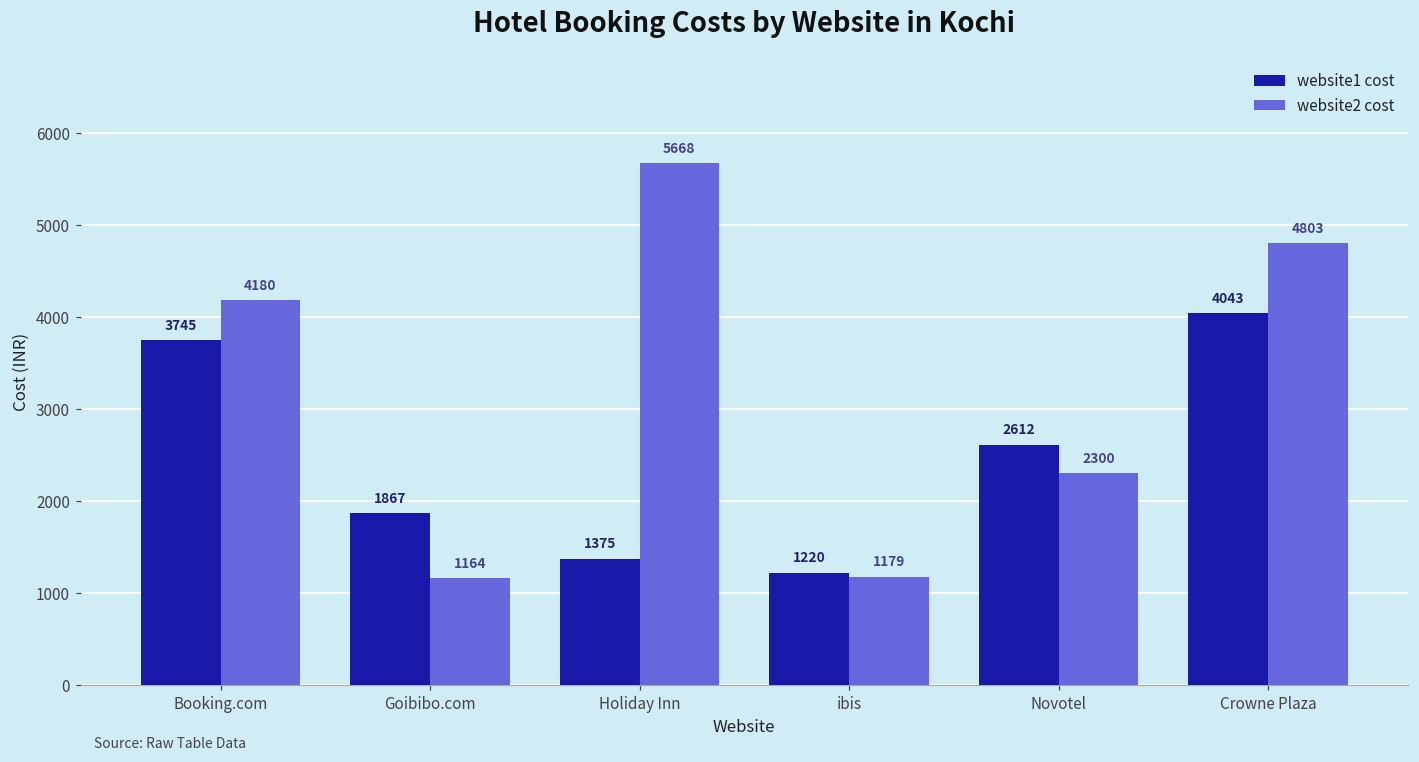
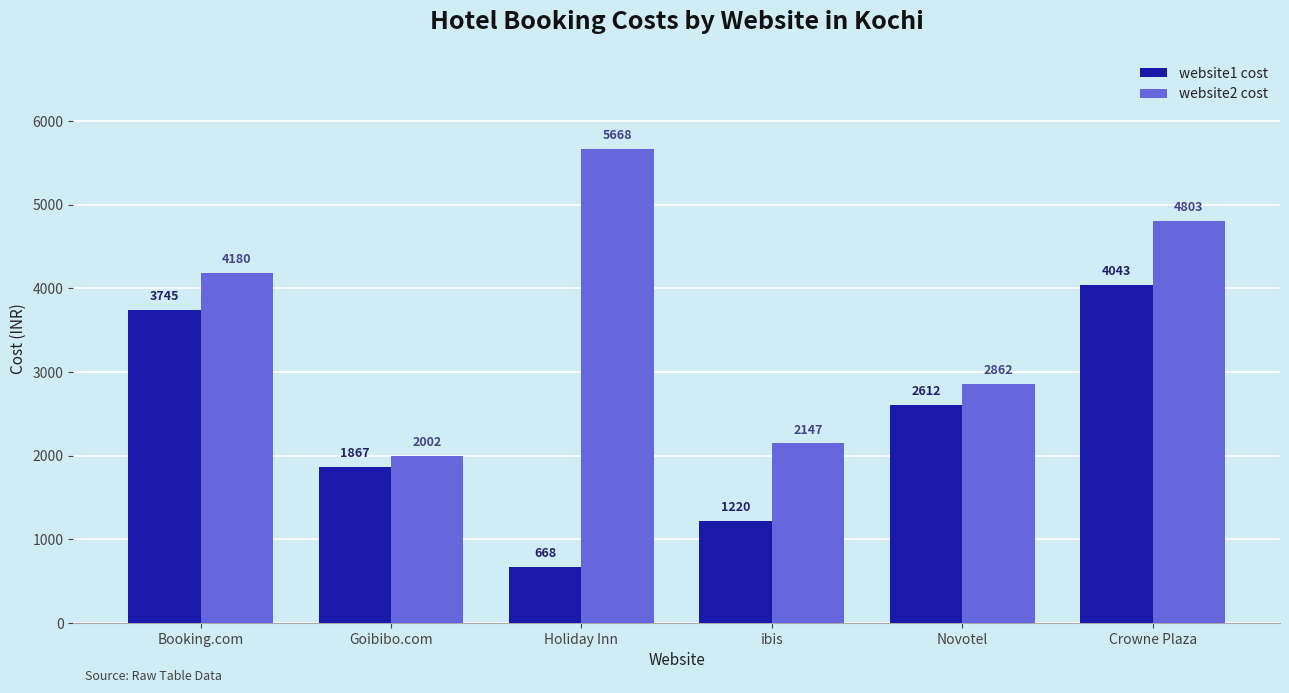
  {
    "website1 cost": {
      "Booking.com": 3745,
      "Goibibo.com": 1867,
-     "Holiday Inn": 1375,
+     "Holiday Inn": 668,
      "ibis": 1220,
      "Novotel": 2612,
      "Crowne Plaza": 4043
    },
    "website2 cost": {
      "Booking.com": 4180,
-     "Goibibo.com": 1164,
+     "Goibibo.com": 2002,
      "Holiday Inn": 5668,
-     "ibis": 1179,
-     "Novotel": 2300,
+     "ibis": 2147,
+     "Novotel": 2862,
      "Crowne Plaza": 4803
    }
  }
